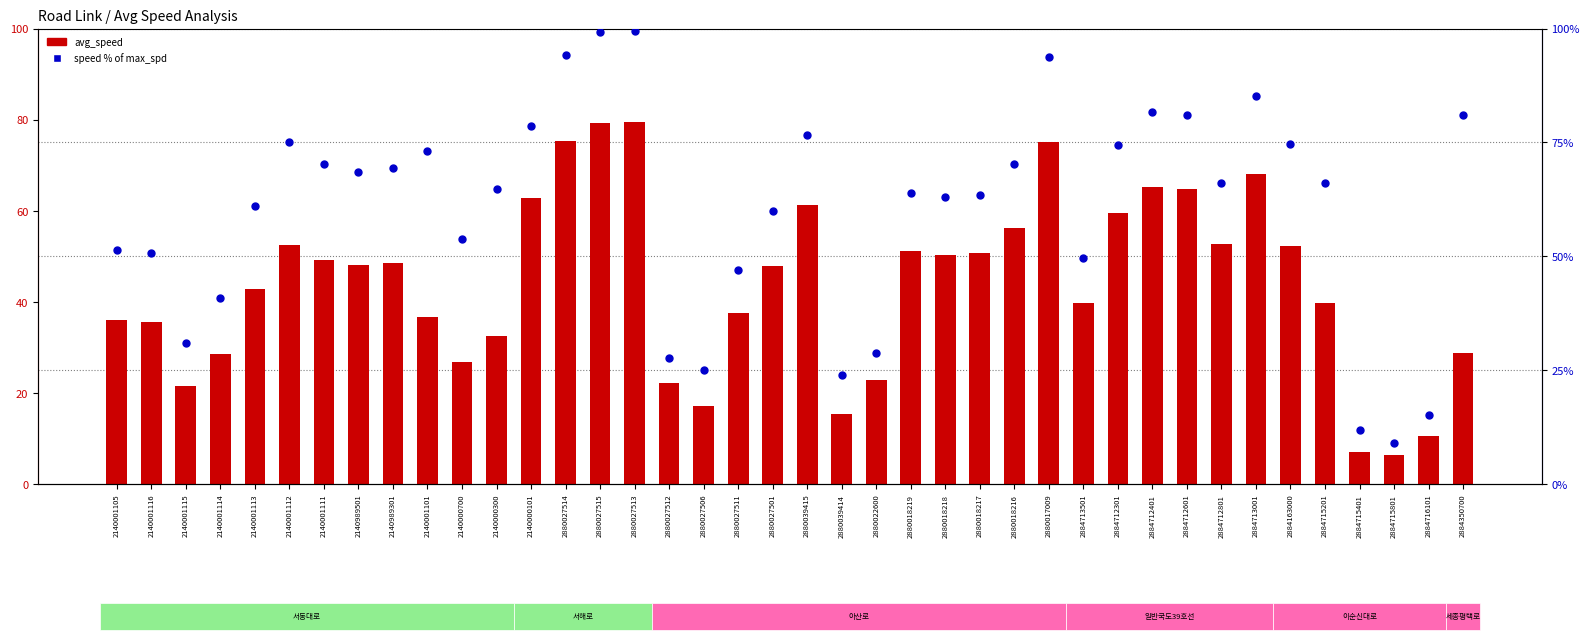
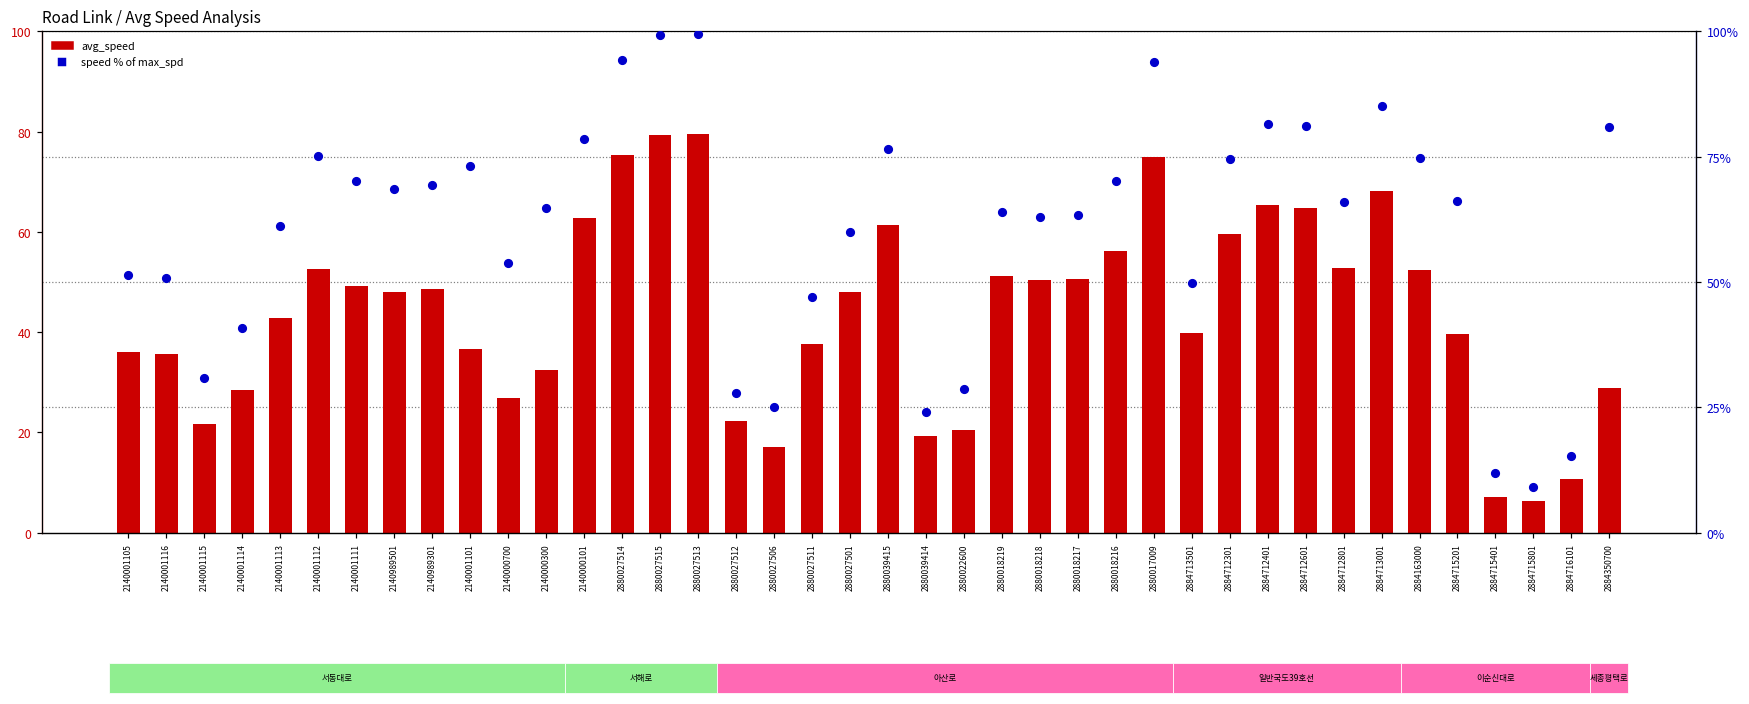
  {
    "avg_speed": {
      "2140001105": 36,
      "2140001116": 36,
      "2140001115": 22,
      "2140001114": 29,
      "2140001113": 43,
      "2140001112": 53,
      "2140001111": 49,
      "2140989501": 48,
      "2140989301": 49,
      "2140001101": 37,
      "2140000700": 27,
      "2140000300": 32,
      "2140000101": 63,
      "2880027514": 75,
      "2880027515": 79,
      "2880027513": 80,
      "2880027512": 22,
      "2880027506": 17,
      "2880027511": 38,
      "2880027501": 48,
      "2880039415": 61,
-     "2880039414": 15,
-     "2880022600": 23,
+     "2880039414": 19,
+     "2880022600": 20,
      "2880018219": 51,
      "2880018218": 50,
      "2880018217": 51,
      "2880018216": 56,
      "2880017009": 75,
      "2884713501": 40,
      "2884712301": 60,
      "2884712401": 65,
      "2884712601": 65,
      "2884712801": 53,
      "2884713001": 68,
      "2884163000": 52,
      "2884715201": 40,
      "2884715401": 7,
      "2884715801": 6,
      "2884716101": 11,
      "2884350700": 29
    }
  }
